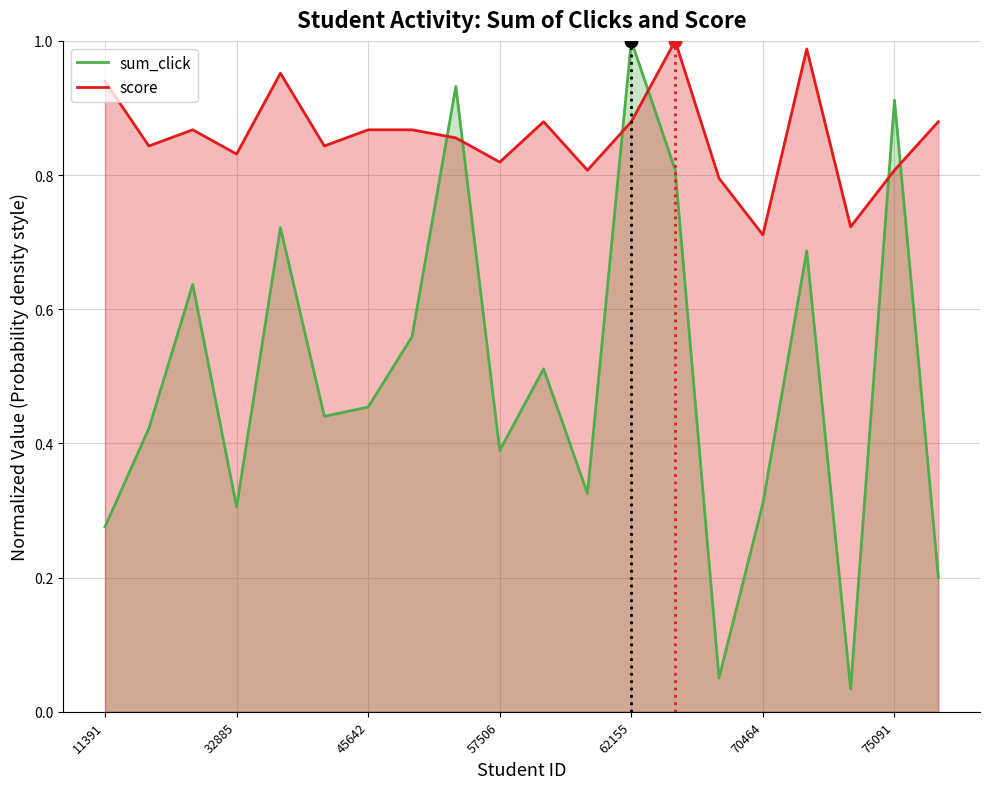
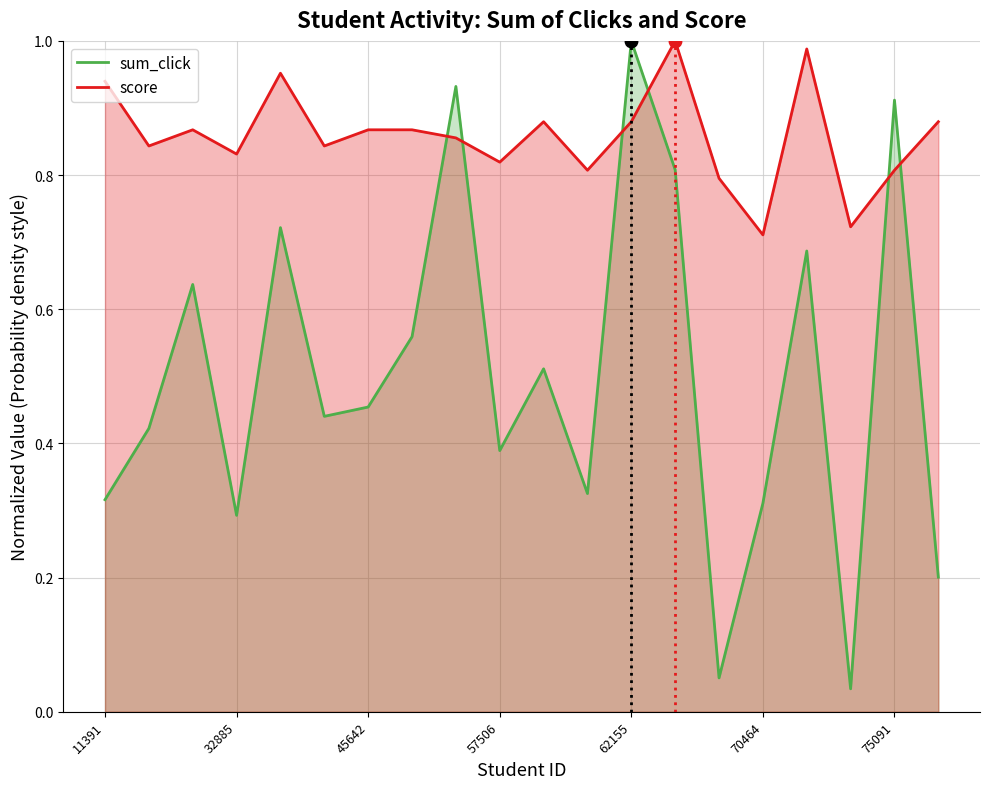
  {
    "sum_click": {
-     "11391": 0.28,
-     "32885": 0.31,
+     "11391": 0.32,
+     "32885": 0.29,
      "45642": 0.45,
      "57506": 0.39,
      "70464": 0.31,
      "75091": 0.91
    }
  }
